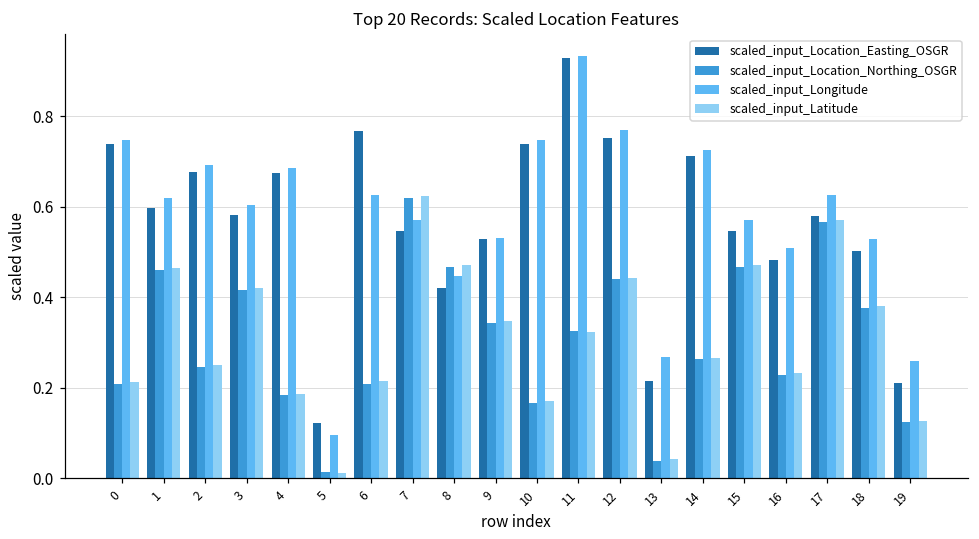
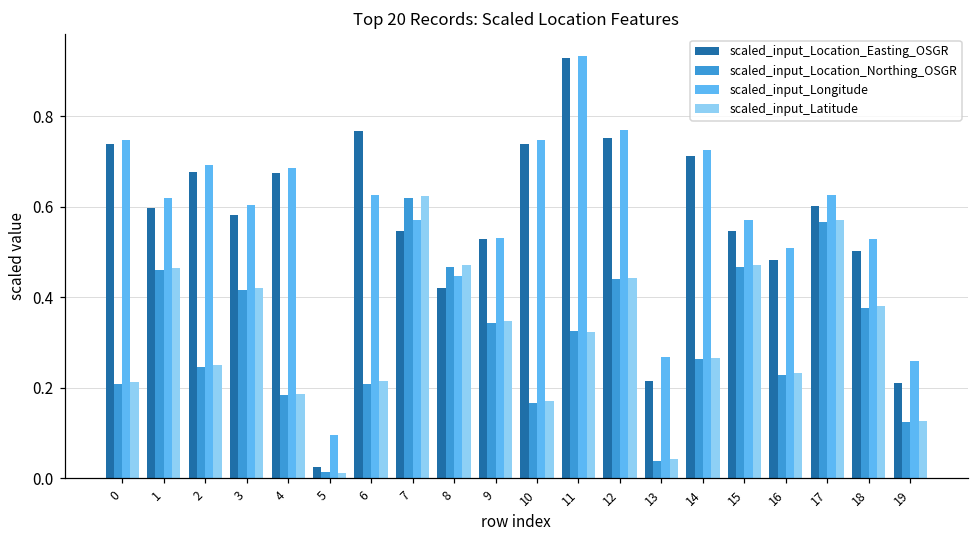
  {
    "scaled_input_Location_Easting_OSGR": {
      "0": 0.74,
      "1": 0.60,
      "2": 0.68,
      "3": 0.58,
      "4": 0.67,
-     "5": 0.12,
+     "5": 0.02,
      "6": 0.77,
      "7": 0.55,
      "8": 0.42,
      "9": 0.53,
      "10": 0.74,
      "11": 0.93,
      "12": 0.75,
      "13": 0.22,
      "14": 0.71,
      "15": 0.55,
      "16": 0.48,
-     "17": 0.58,
+     "17": 0.60,
      "18": 0.50,
      "19": 0.21
    }
  }
